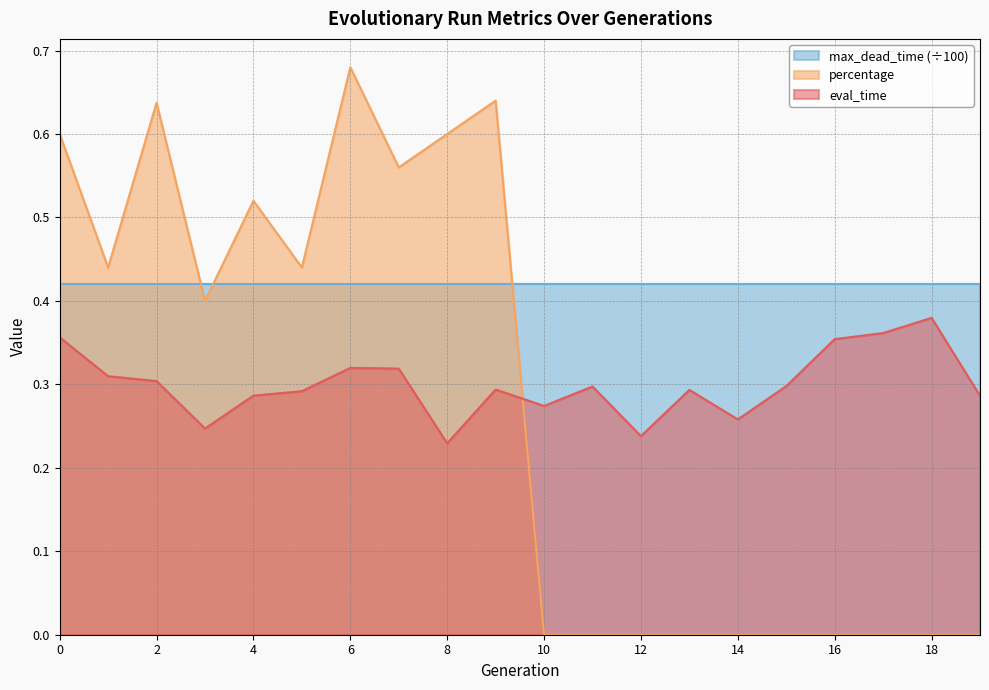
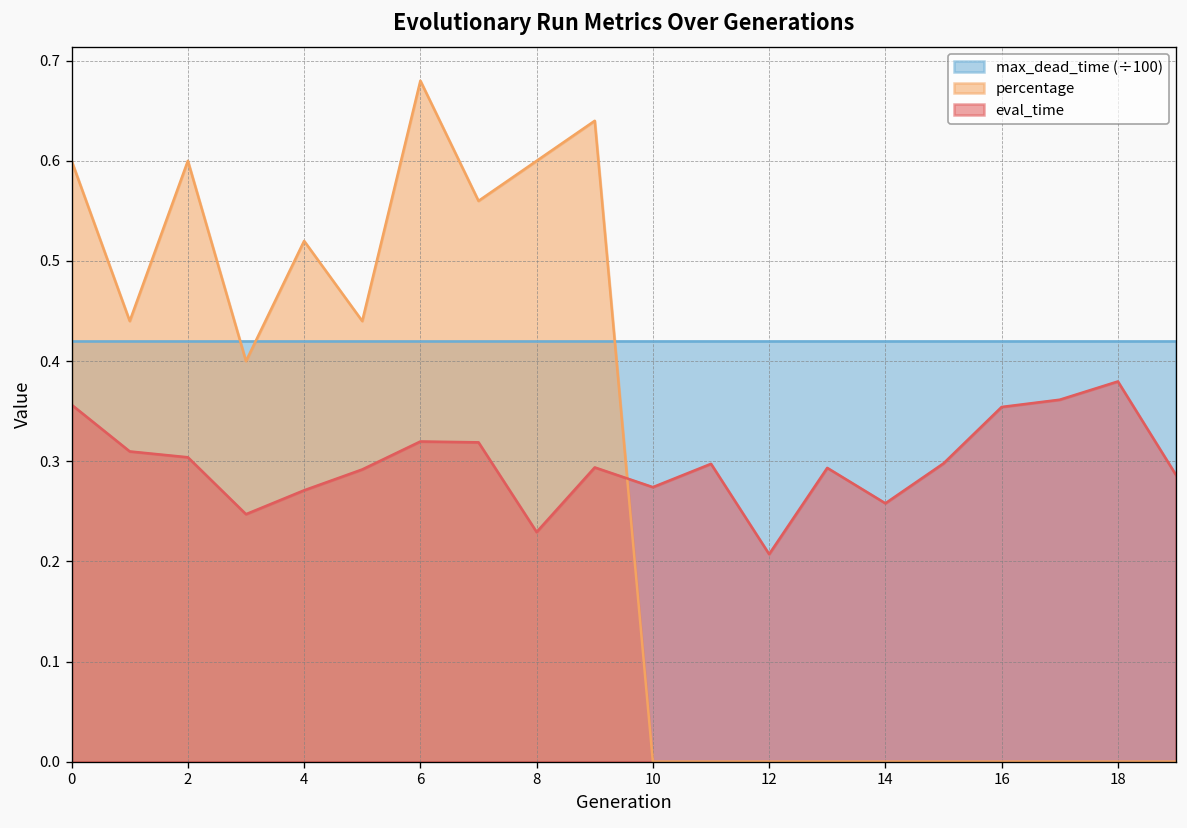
  {
    "max_dead_time (÷100)": {
      "0": 0.42,
      "2": 0.42,
      "4": 0.42,
      "6": 0.42,
      "8": 0.42,
      "10": 0.42,
      "12": 0.42,
      "14": 0.42,
      "16": 0.42,
      "18": 0.42
    },
    "percentage": {
      "0": 0.60,
-     "2": 0.64,
+     "2": 0.60,
      "4": 0.52,
      "6": 0.68,
      "8": 0.60,
      "10": 0.00,
      "12": 0.00,
      "14": 0.00,
      "16": 0.00,
      "18": 0.00
    },
    "eval_time": {
      "0": 0.36,
      "2": 0.30,
-     "4": 0.29,
+     "4": 0.27,
      "6": 0.32,
      "8": 0.23,
      "10": 0.27,
-     "12": 0.24,
+     "12": 0.21,
      "14": 0.26,
      "16": 0.35,
      "18": 0.38
    }
  }
